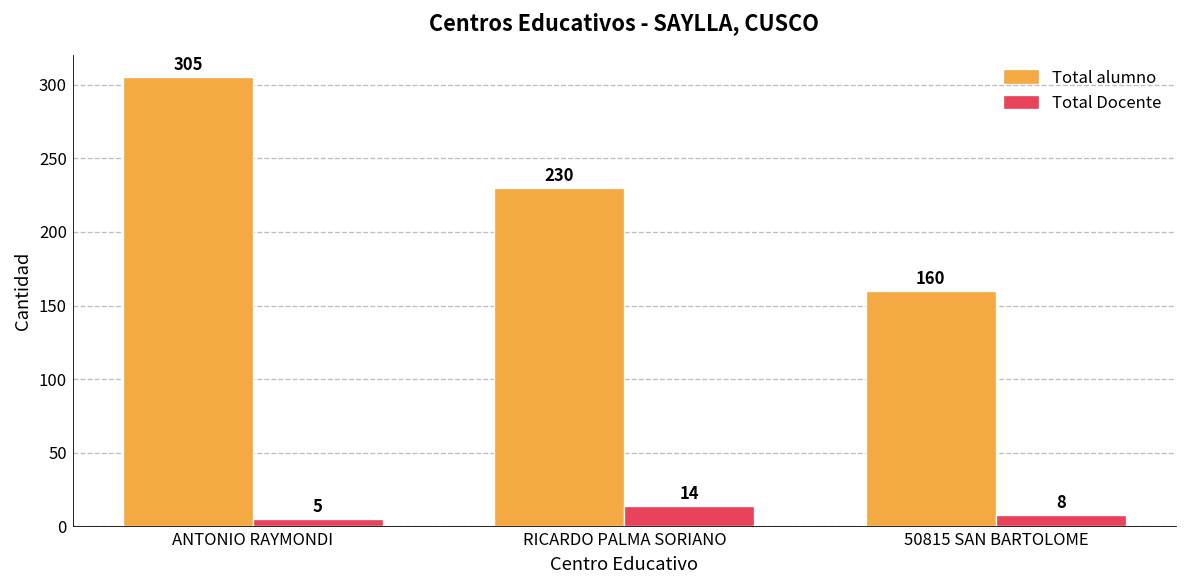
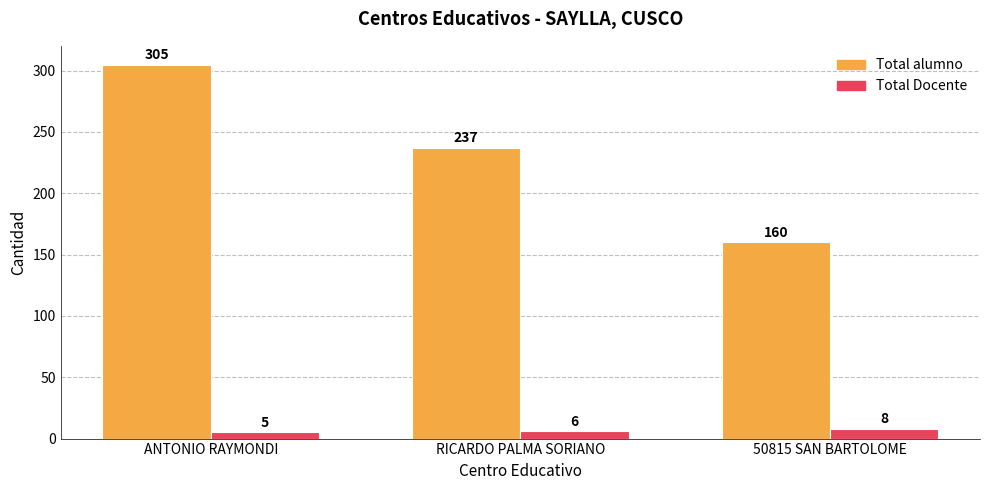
  {
    "Total alumno": {
      "ANTONIO RAYMONDI": 305,
-     "RICARDO PALMA SORIANO": 230,
+     "RICARDO PALMA SORIANO": 237,
      "50815 SAN BARTOLOME": 160
    },
    "Total Docente": {
      "ANTONIO RAYMONDI": 5,
-     "RICARDO PALMA SORIANO": 14,
+     "RICARDO PALMA SORIANO": 6,
      "50815 SAN BARTOLOME": 8
    }
  }
